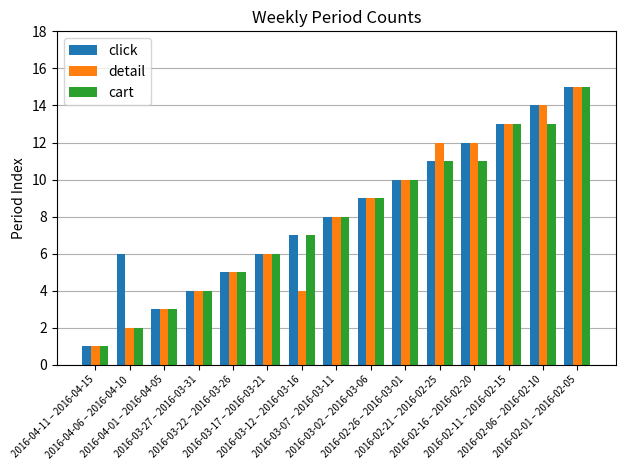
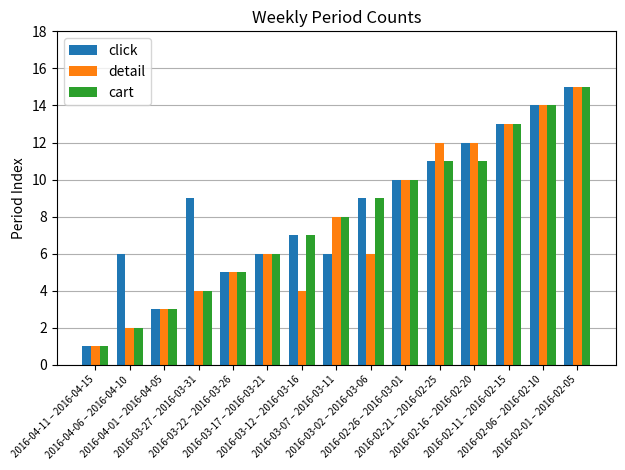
  {
    "click": {
      "2016-04-11 – 2016-04-15": 1,
      "2016-04-06 – 2016-04-10": 6,
      "2016-04-01 – 2016-04-05": 3,
-     "2016-03-27 – 2016-03-31": 4,
+     "2016-03-27 – 2016-03-31": 9,
      "2016-03-22 – 2016-03-26": 5,
      "2016-03-17 – 2016-03-21": 6,
      "2016-03-12 – 2016-03-16": 7,
-     "2016-03-07 – 2016-03-11": 8,
+     "2016-03-07 – 2016-03-11": 6,
      "2016-03-02 – 2016-03-06": 9,
      "2016-02-26 – 2016-03-01": 10,
      "2016-02-21 – 2016-02-25": 11,
      "2016-02-16 – 2016-02-20": 12,
      "2016-02-11 – 2016-02-15": 13,
      "2016-02-06 – 2016-02-10": 14,
      "2016-02-01 – 2016-02-05": 15
    },
    "detail": {
      "2016-04-11 – 2016-04-15": 1,
      "2016-04-06 – 2016-04-10": 2,
      "2016-04-01 – 2016-04-05": 3,
      "2016-03-27 – 2016-03-31": 4,
      "2016-03-22 – 2016-03-26": 5,
      "2016-03-17 – 2016-03-21": 6,
      "2016-03-12 – 2016-03-16": 4,
      "2016-03-07 – 2016-03-11": 8,
-     "2016-03-02 – 2016-03-06": 9,
+     "2016-03-02 – 2016-03-06": 6,
      "2016-02-26 – 2016-03-01": 10,
      "2016-02-21 – 2016-02-25": 12,
      "2016-02-16 – 2016-02-20": 12,
      "2016-02-11 – 2016-02-15": 13,
      "2016-02-06 – 2016-02-10": 14,
      "2016-02-01 – 2016-02-05": 15
    },
    "cart": {
      "2016-04-11 – 2016-04-15": 1,
      "2016-04-06 – 2016-04-10": 2,
      "2016-04-01 – 2016-04-05": 3,
      "2016-03-27 – 2016-03-31": 4,
      "2016-03-22 – 2016-03-26": 5,
      "2016-03-17 – 2016-03-21": 6,
      "2016-03-12 – 2016-03-16": 7,
      "2016-03-07 – 2016-03-11": 8,
      "2016-03-02 – 2016-03-06": 9,
      "2016-02-26 – 2016-03-01": 10,
      "2016-02-21 – 2016-02-25": 11,
      "2016-02-16 – 2016-02-20": 11,
      "2016-02-11 – 2016-02-15": 13,
-     "2016-02-06 – 2016-02-10": 13,
+     "2016-02-06 – 2016-02-10": 14,
      "2016-02-01 – 2016-02-05": 15
    }
  }
